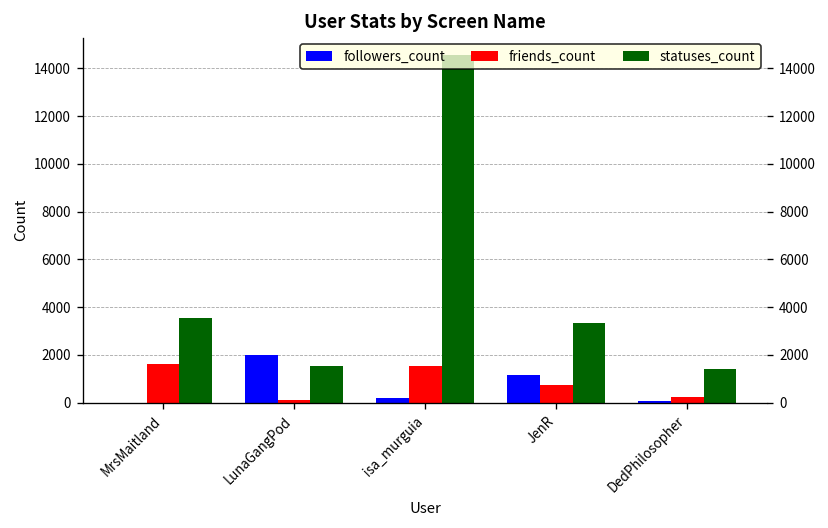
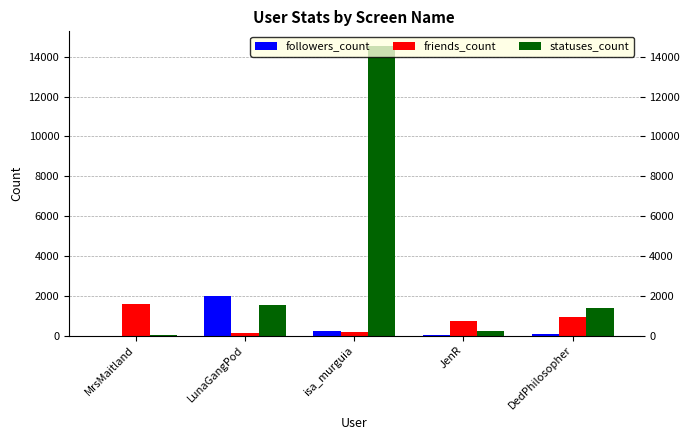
  {
    "followers_count": {
      "MrsMaitland": 0,
      "LunaGangPod": 2000,
      "isa_murguia": 200,
-     "JenR": 1100
+     "JenR": 0
    },
    "friends_count": {
      "MrsMaitland": 1600,
      "LunaGangPod": 100,
-     "isa_murguia": 1600,
+     "isa_murguia": 200,
      "JenR": 700,
-     "DedPhilosopher": 200
+     "DedPhilosopher": 900
    },
    "statuses_count": {
-     "MrsMaitland": 3500,
+     "MrsMaitland": 0,
      "LunaGangPod": 1500,
-     "JenR": 3300,
+     "JenR": 200,
      "DedPhilosopher": 1400
    }
  }
